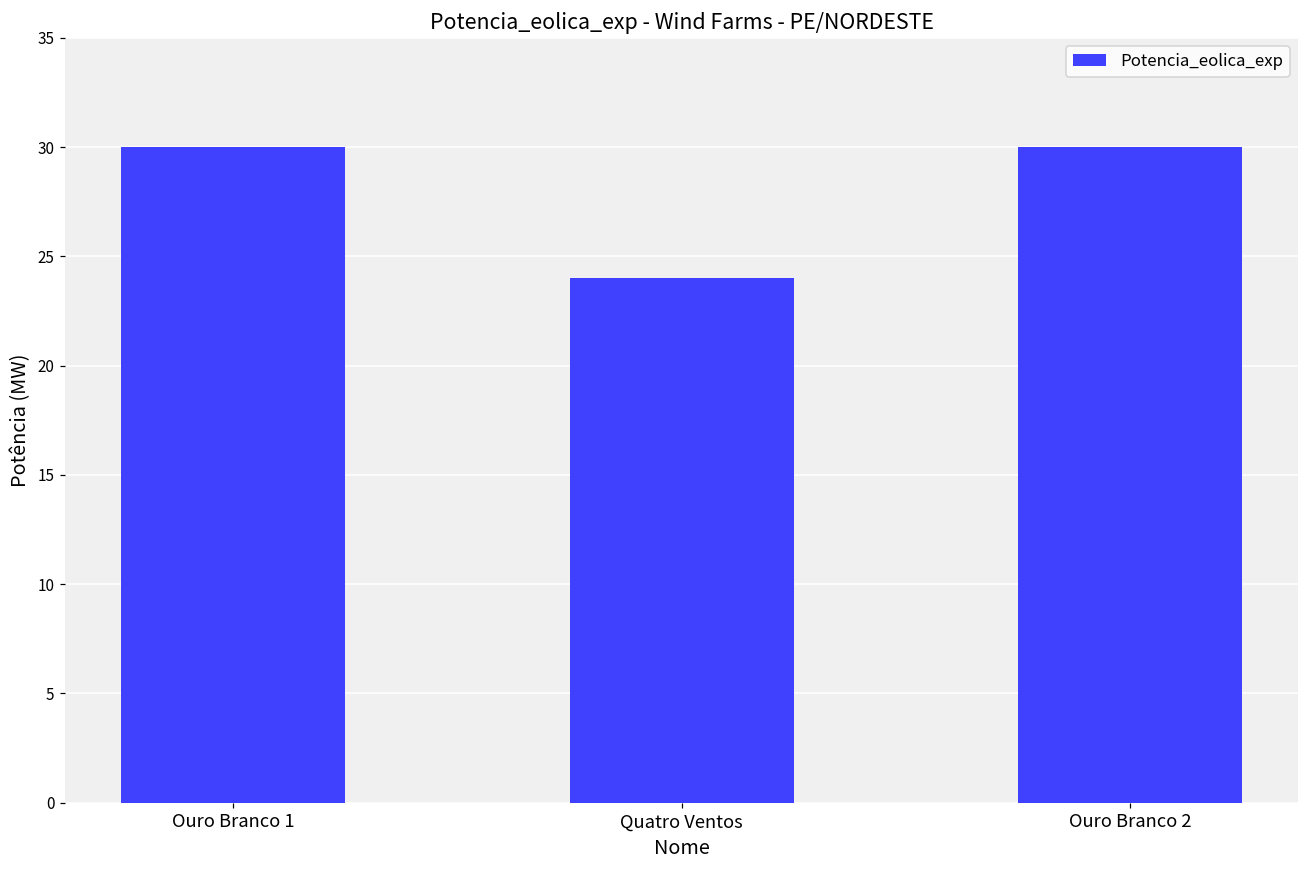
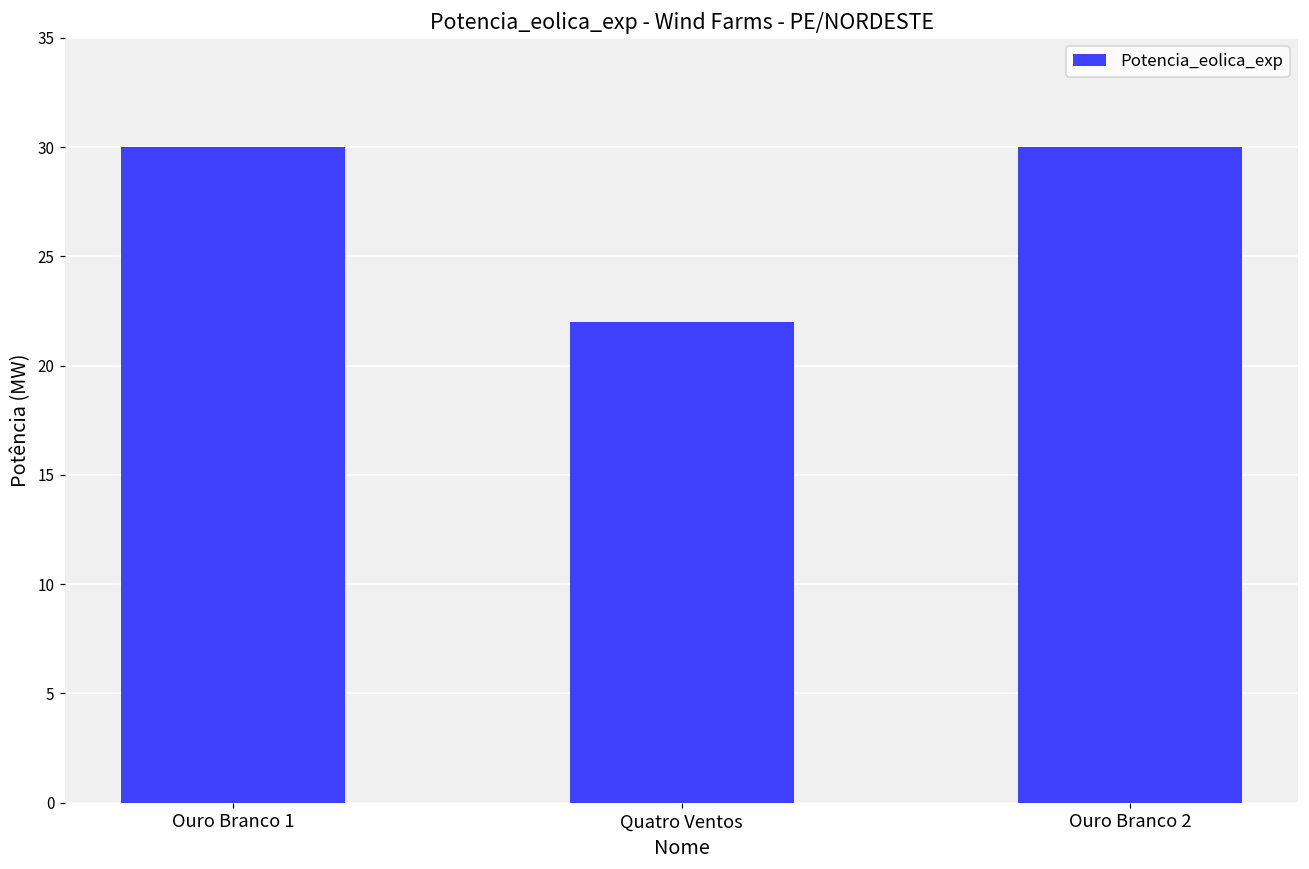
  {
    "Ouro Branco 1": 30,
-   "Quatro Ventos": 24,
+   "Quatro Ventos": 22,
    "Ouro Branco 2": 30
  }
